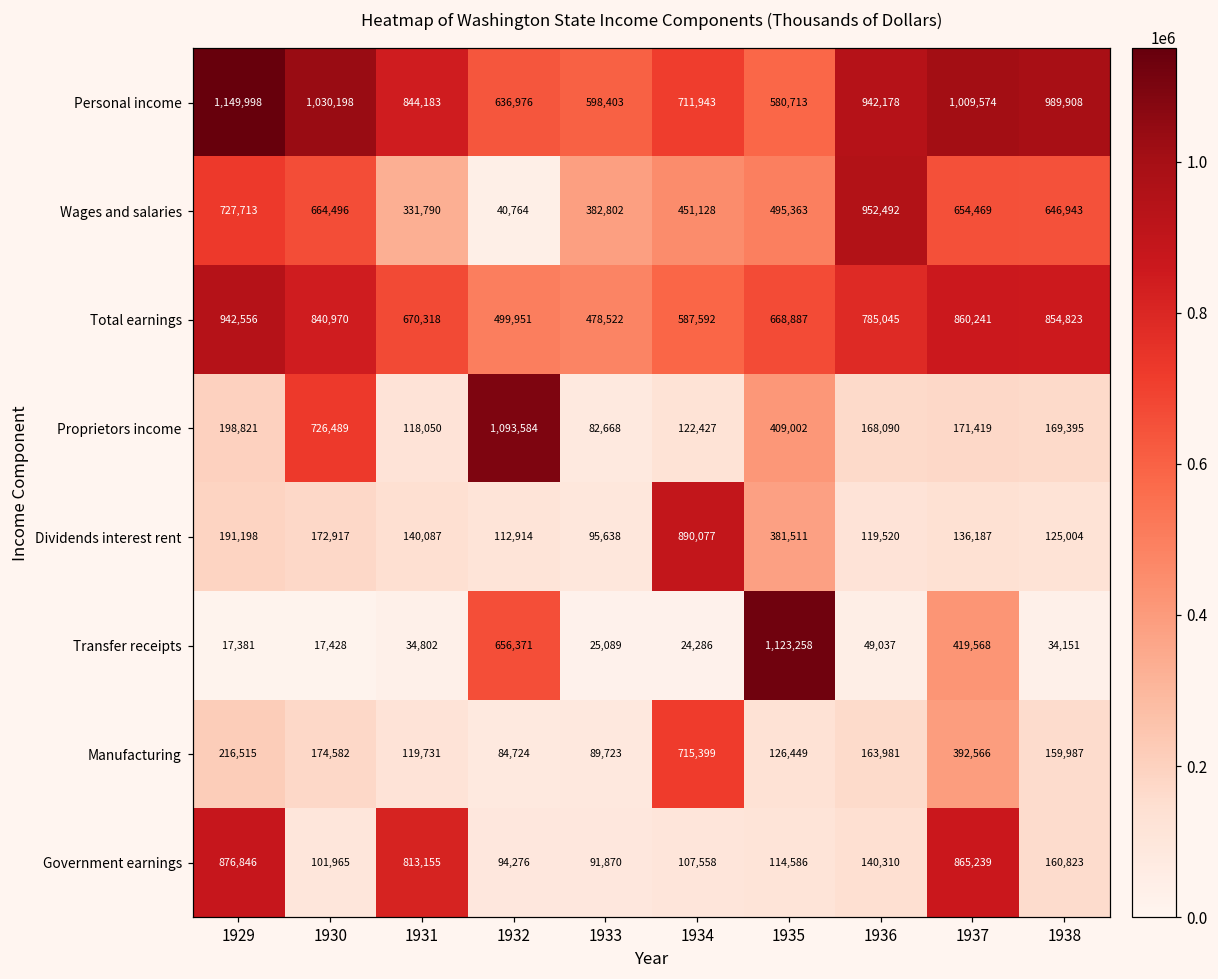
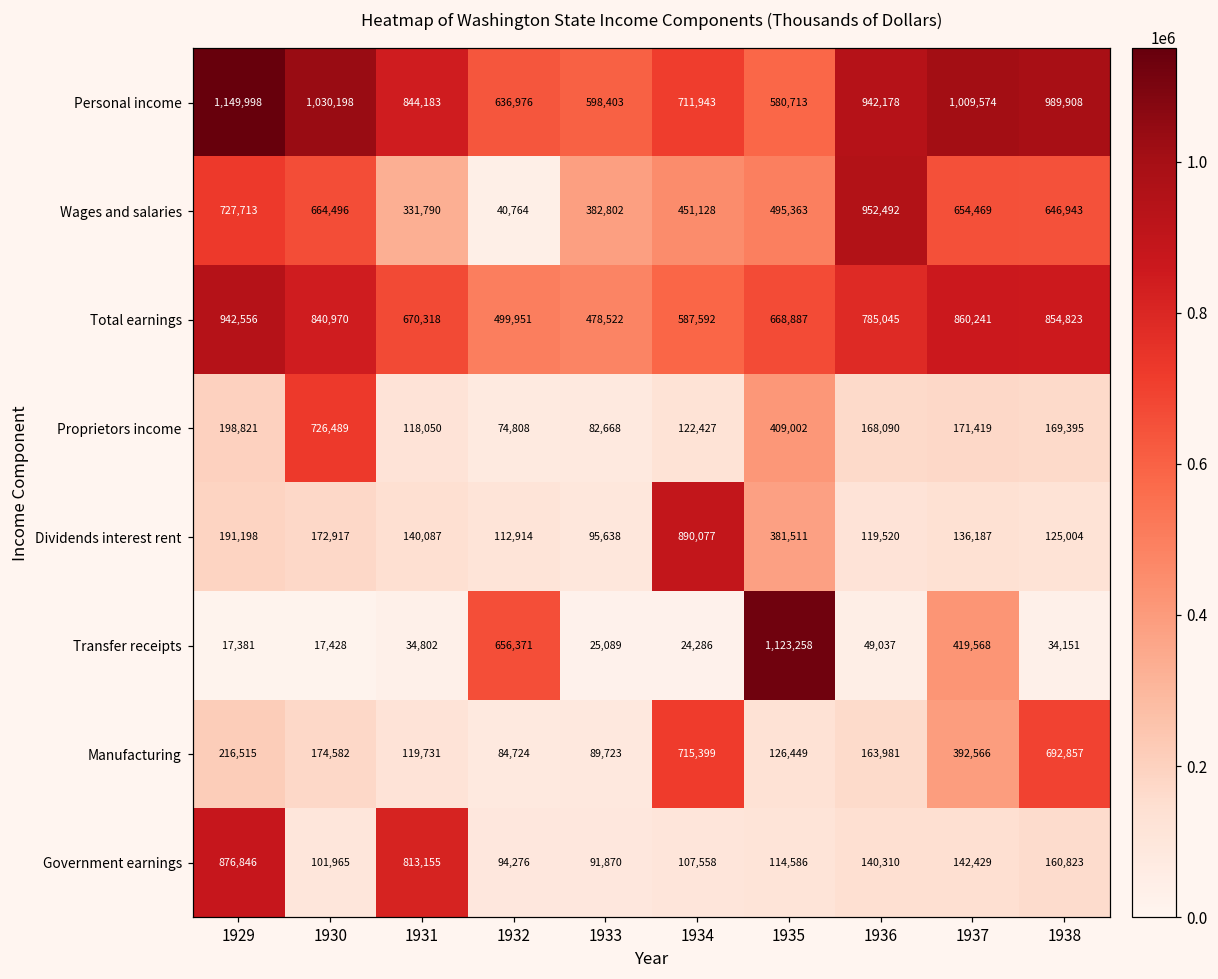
  {
    "Personal income": {
      "1929": "1,149,998",
      "1930": "1,030,198",
      "1931": "844,183",
      "1932": "636,976",
      "1933": "598,403",
      "1934": "711,943",
      "1935": "580,713",
      "1936": "942,178",
      "1937": "1,009,574",
      "1938": "989,908"
    },
    "Wages and salaries": {
      "1929": "727,713",
      "1930": "664,496",
      "1931": "331,790",
      "1932": "40,764",
      "1933": "382,802",
      "1934": "451,128",
      "1935": "495,363",
      "1936": "952,492",
      "1937": "654,469",
      "1938": "646,943"
    },
    "Total earnings": {
      "1929": "942,556",
      "1930": "840,970",
      "1931": "670,318",
      "1932": "499,951",
      "1933": "478,522",
      "1934": "587,592",
      "1935": "668,887",
      "1936": "785,045",
      "1937": "860,241",
      "1938": "854,823"
    },
    "Proprietors income": {
      "1929": "198,821",
      "1930": "726,489",
      "1931": "118,050",
-     "1932": "1,093,584",
+     "1932": "74,808",
      "1933": "82,668",
      "1934": "122,427",
      "1935": "409,002",
      "1936": "168,090",
      "1937": "171,419",
      "1938": "169,395"
    },
    "Dividends interest rent": {
      "1929": "191,198",
      "1930": "172,917",
      "1931": "140,087",
      "1932": "112,914",
      "1933": "95,638",
      "1934": "890,077",
      "1935": "381,511",
      "1936": "119,520",
      "1937": "136,187",
      "1938": "125,004"
    },
    "Transfer receipts": {
      "1929": "17,381",
      "1930": "17,428",
      "1931": "34,802",
      "1932": "656,371",
      "1933": "25,089",
      "1934": "24,286",
      "1935": "1,123,258",
      "1936": "49,037",
      "1937": "419,568",
      "1938": "34,151"
    },
    "Manufacturing": {
      "1929": "216,515",
      "1930": "174,582",
      "1931": "119,731",
      "1932": "84,724",
      "1933": "89,723",
      "1934": "715,399",
      "1935": "126,449",
      "1936": "163,981",
      "1937": "392,566",
-     "1938": "159,987"
+     "1938": "692,857"
    },
    "Government earnings": {
      "1929": "876,846",
      "1930": "101,965",
      "1931": "813,155",
      "1932": "94,276",
      "1933": "91,870",
      "1934": "107,558",
      "1935": "114,586",
      "1936": "140,310",
-     "1937": "865,239",
+     "1937": "142,429",
      "1938": "160,823"
    }
  }
